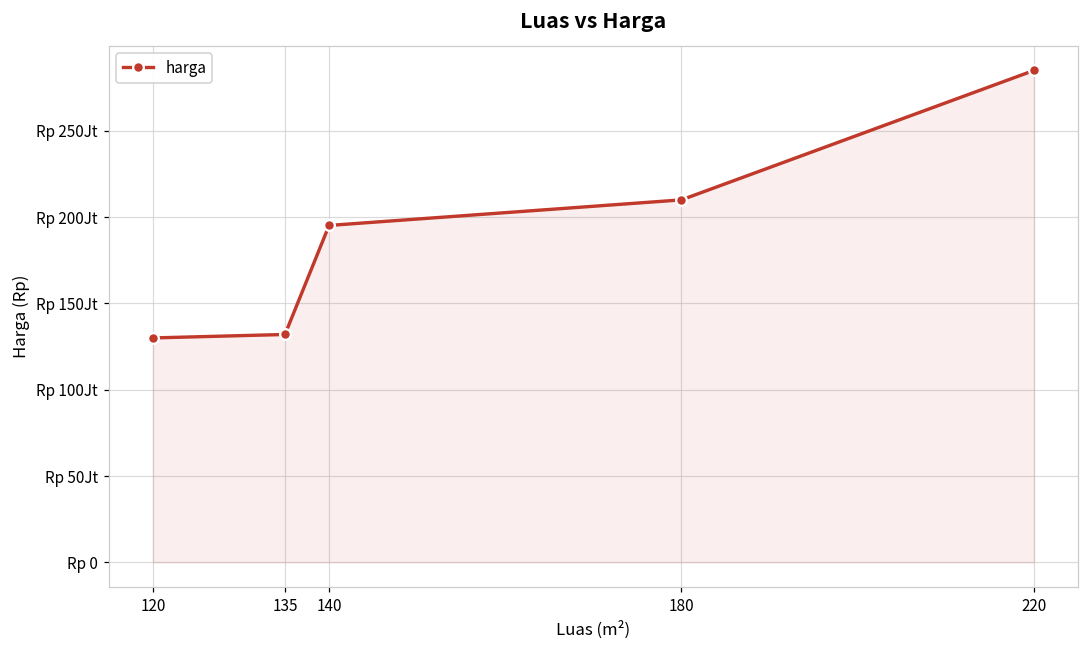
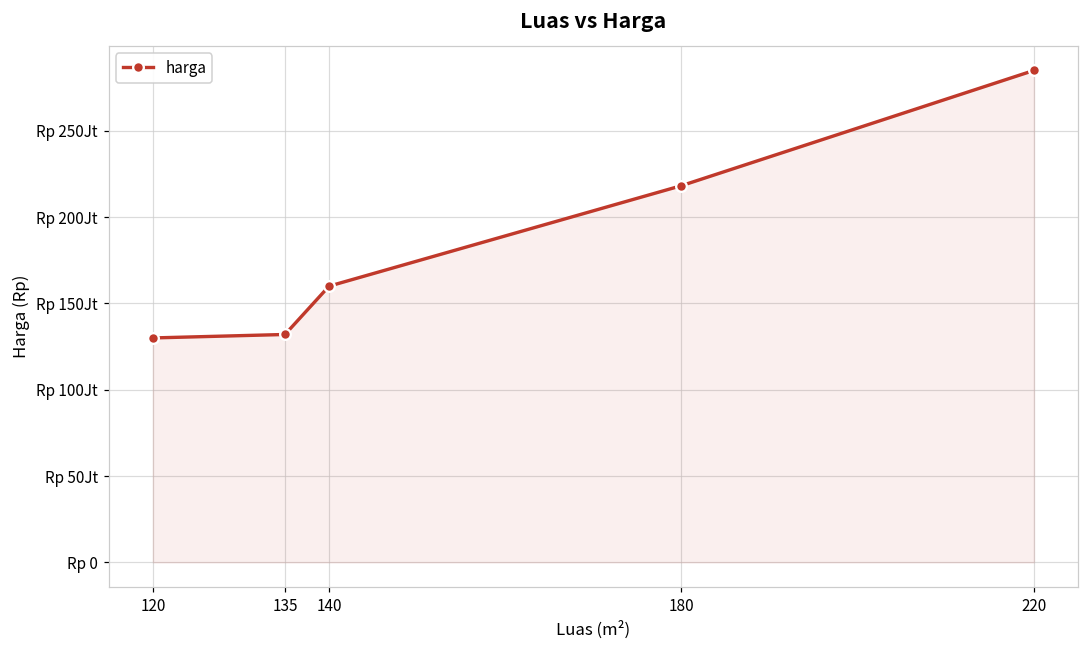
  {
    "120": "Rp 130Jt",
    "135": "Rp 132Jt",
-   "140": "Rp 195Jt",
-   "180": "Rp 210Jt",
+   "140": "Rp 160Jt",
+   "180": "Rp 218Jt",
    "220": "Rp 285Jt"
  }
